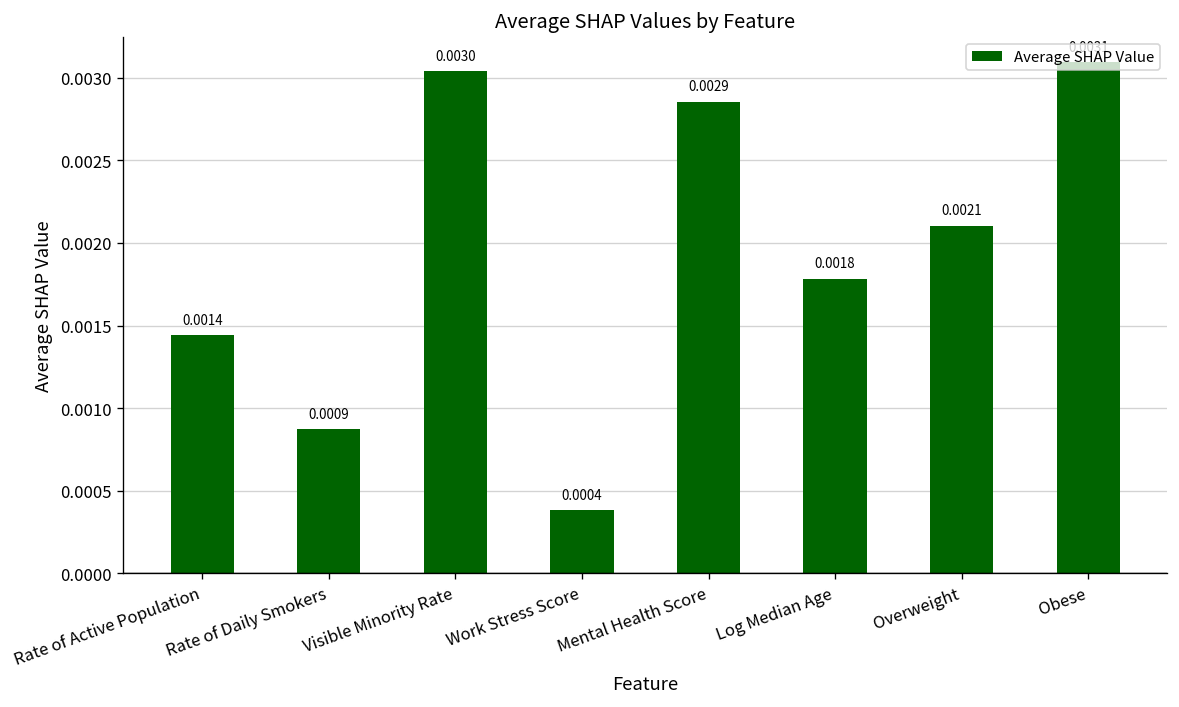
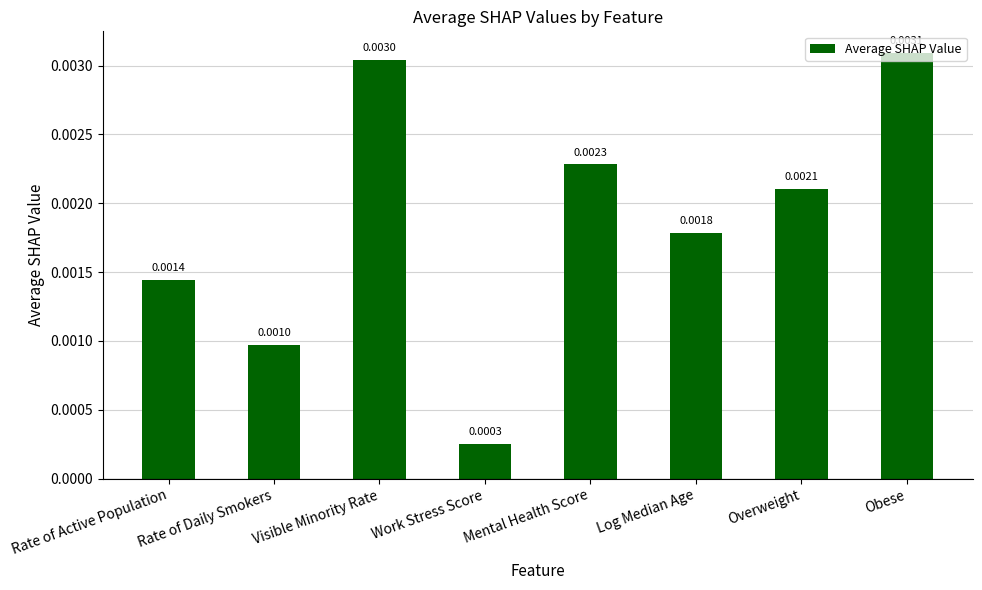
  {
    "Rate of Active Population": 0.0014,
-   "Rate of Daily Smokers": 0.0009,
+   "Rate of Daily Smokers": 0.0010,
    "Visible Minority Rate": 0.0030,
-   "Work Stress Score": 0.0004,
-   "Mental Health Score": 0.0029,
+   "Work Stress Score": 0.0003,
+   "Mental Health Score": 0.0023,
    "Log Median Age": 0.0018,
    "Overweight": 0.0021
  }
